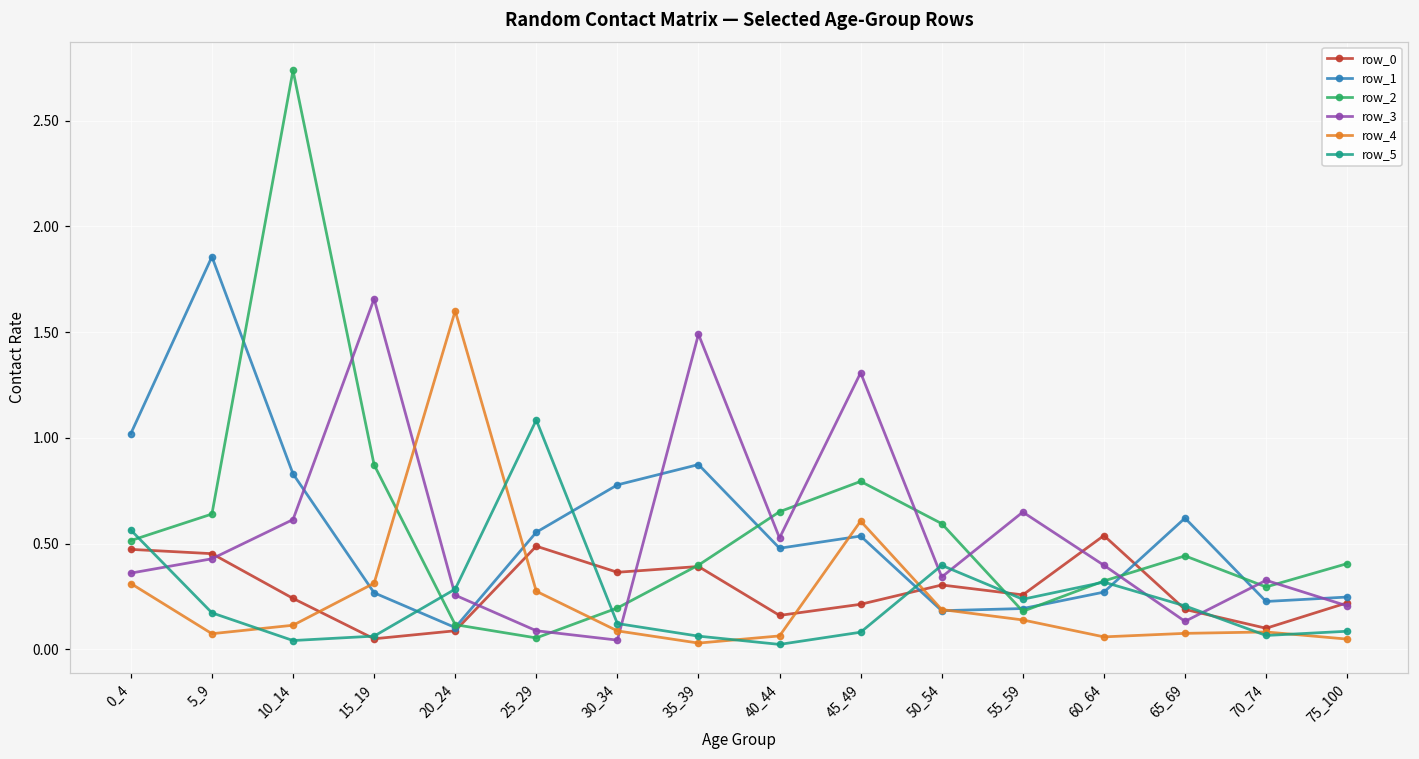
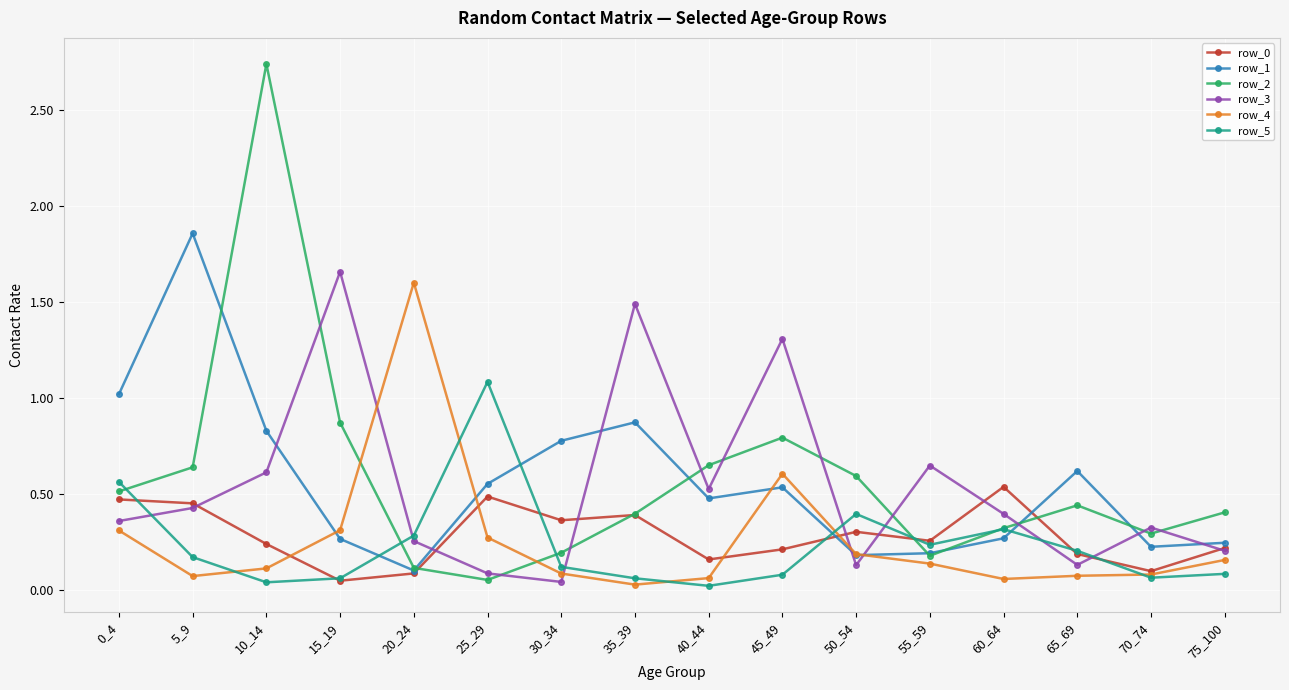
  {
    "row_0": {
      "0_4": 0.47,
      "5_9": 0.45,
      "10_14": 0.24,
      "20_24": 0.09,
      "25_29": 0.49,
      "30_34": 0.36,
      "40_44": 0.16,
      "45_49": 0.21,
      "50_54": 0.30,
      "55_59": 0.26,
      "60_64": 0.54,
      "65_69": 0.19,
      "70_74": 0.10,
      "75_100": 0.22
    },
    "row_1": {
      "0_4": 1.02,
      "5_9": 1.86,
      "10_14": 0.83,
      "15_19": 0.27,
      "20_24": 0.10,
      "25_29": 0.55,
      "30_34": 0.78,
      "35_39": 0.87,
      "40_44": 0.48,
      "45_49": 0.54,
      "55_59": 0.19,
      "60_64": 0.27,
      "65_69": 0.62,
      "70_74": 0.23,
      "75_100": 0.25
    },
    "row_3": {
      "0_4": 0.36,
      "5_9": 0.43,
      "10_14": 0.61,
      "15_19": 1.66,
      "20_24": 0.26,
      "25_29": 0.09,
      "30_34": 0.04,
      "35_39": 1.49,
      "40_44": 0.53,
      "45_49": 1.31,
-     "50_54": 0.34,
+     "50_54": 0.13,
      "55_59": 0.65,
      "60_64": 0.40,
      "65_69": 0.13,
      "70_74": 0.33,
      "75_100": 0.21
    },
    "row_4": {
      "0_4": 0.31,
      "5_9": 0.07,
      "10_14": 0.11,
      "15_19": 0.31,
      "20_24": 1.60,
      "25_29": 0.27,
      "30_34": 0.09,
      "35_39": 0.03,
      "40_44": 0.06,
      "45_49": 0.61,
      "55_59": 0.14,
      "60_64": 0.06,
      "65_69": 0.08,
      "70_74": 0.08,
-     "75_100": 0.05
+     "75_100": 0.16
    }
  }
